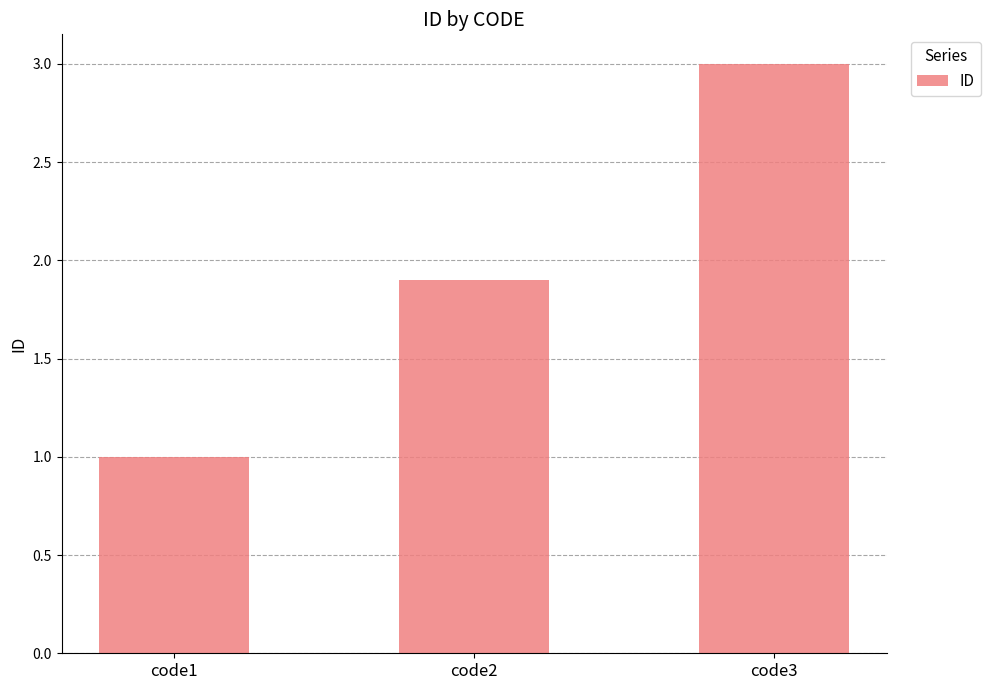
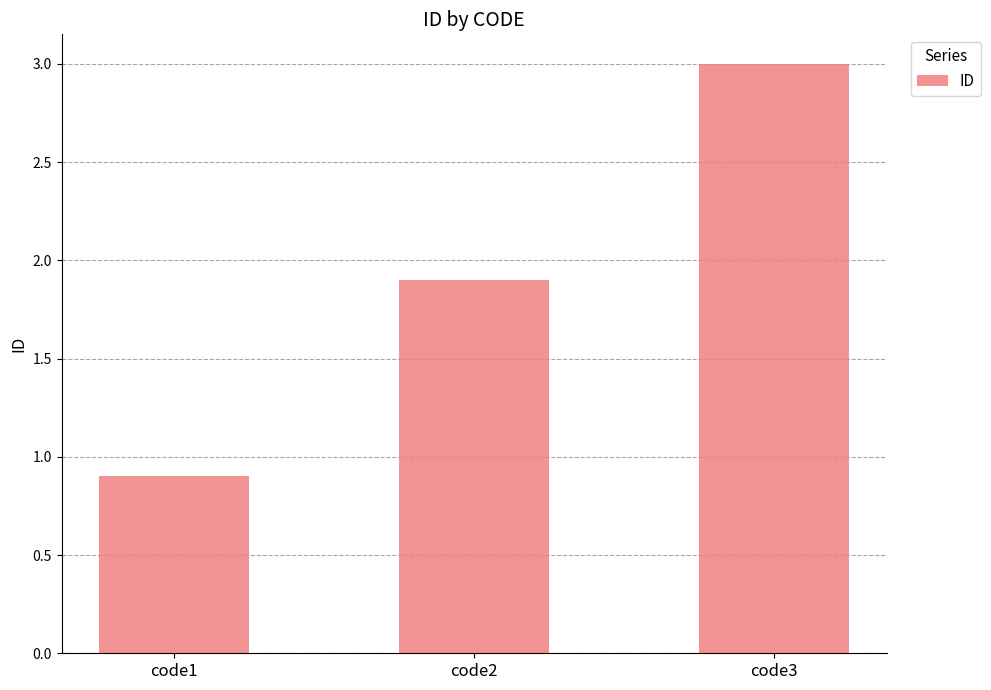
  {
-   "code1": 1.0,
+   "code1": 0.9,
    "code2": 1.9,
    "code3": 3.0
  }
